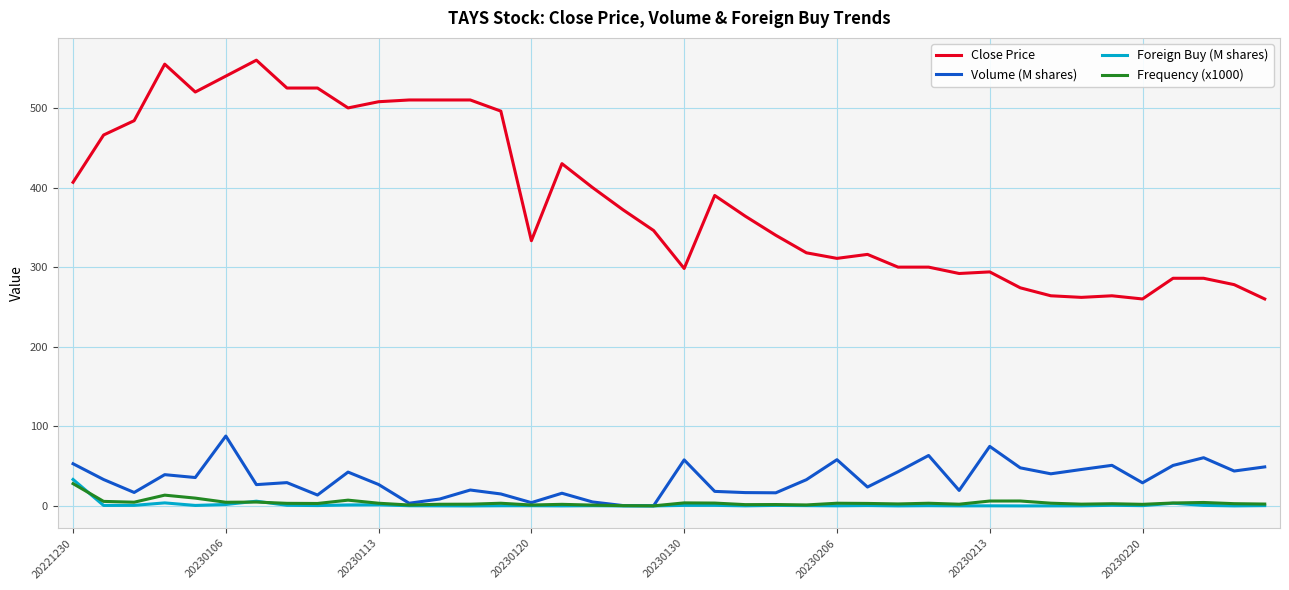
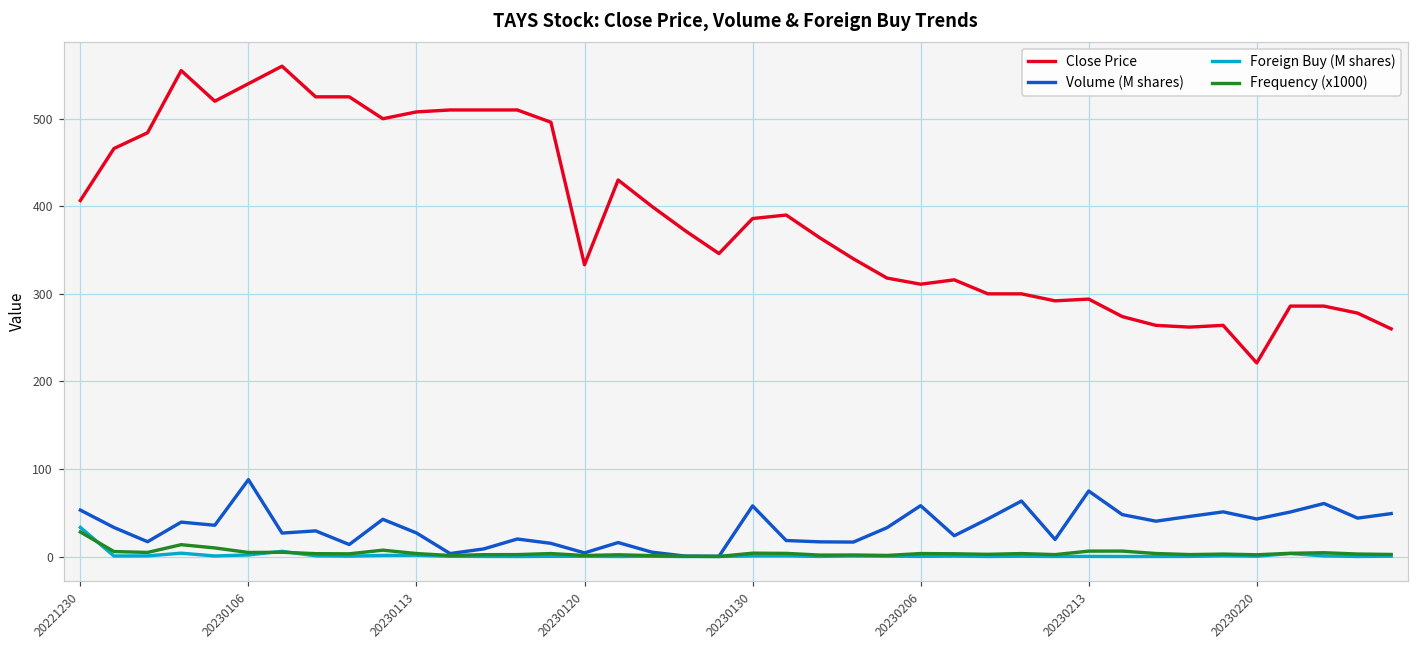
  {
    "Close Price": {
      "20221230": 410,
      "20230106": 540,
      "20230113": 510,
      "20230120": 330,
-     "20230130": 300,
+     "20230130": 390,
      "20230206": 310,
      "20230213": 290,
-     "20230220": 260
+     "20230220": 220
    },
    "Volume (M shares)": {
      "20221230": 50,
      "20230106": 90,
      "20230113": 30,
      "20230130": 60,
      "20230206": 60,
      "20230213": 70,
-     "20230220": 30
+     "20230220": 40
    },
    "Foreign Buy (M shares)": {
      "20221230": 30,
      "20230206": 0,
      "20230213": 0
    },
    "Frequency (x1000)": {
      "20221230": 30,
      "20230206": 0,
      "20230213": 10
    }
  }
